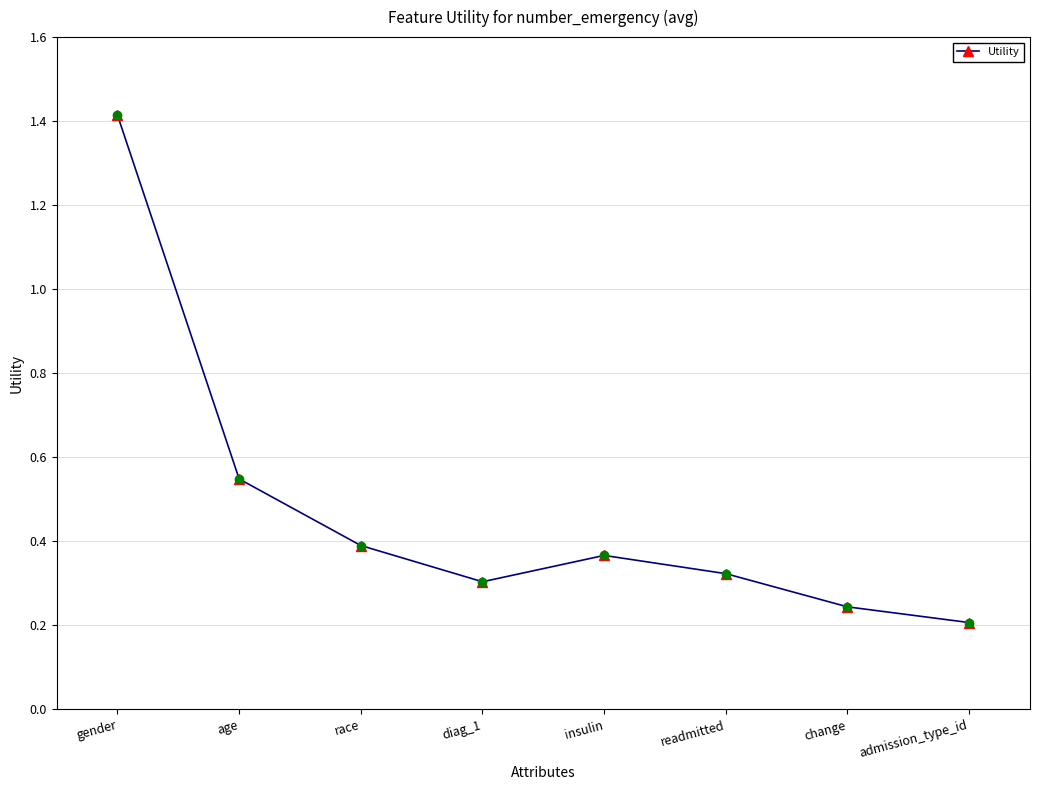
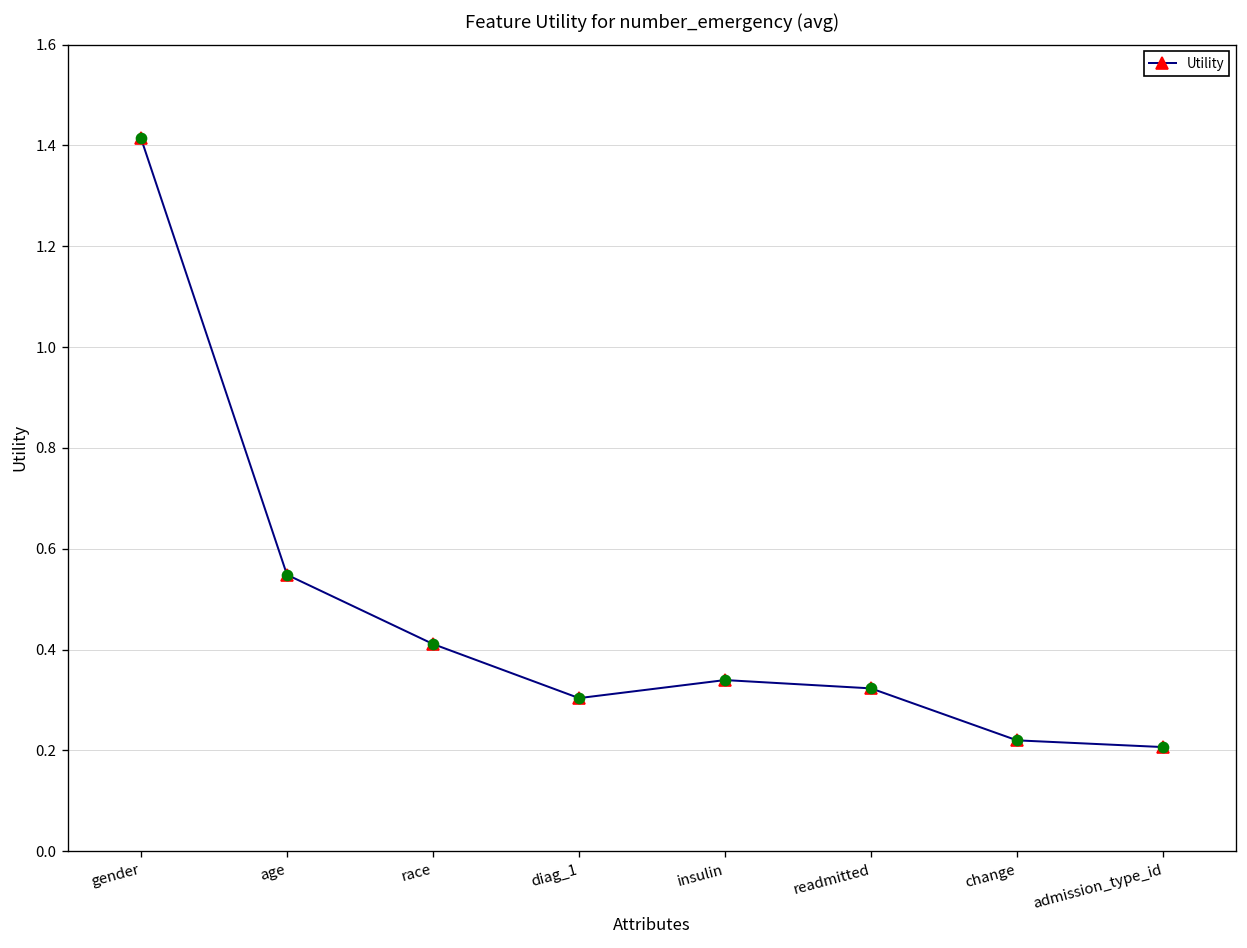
  {
    "gender": 1.41,
    "age": 0.55,
-   "race": 0.39,
+   "race": 0.41,
    "diag_1": 0.30,
-   "insulin": 0.37,
+   "insulin": 0.34,
    "readmitted": 0.32,
-   "change": 0.24,
+   "change": 0.22,
    "admission_type_id": 0.21
  }
